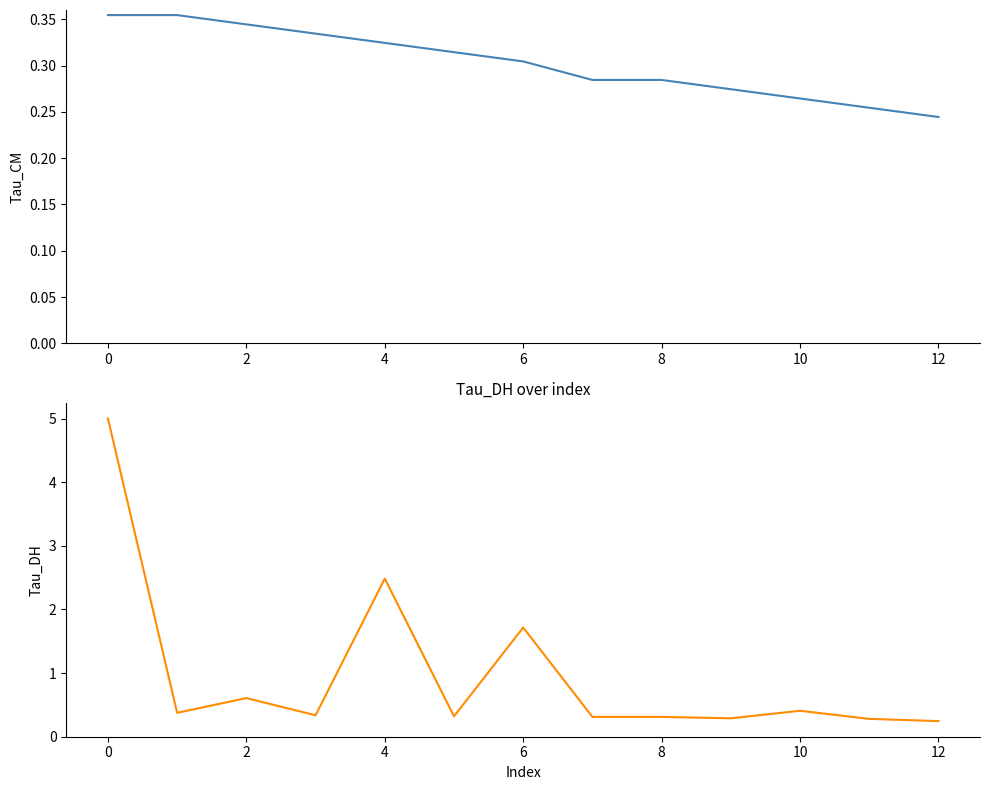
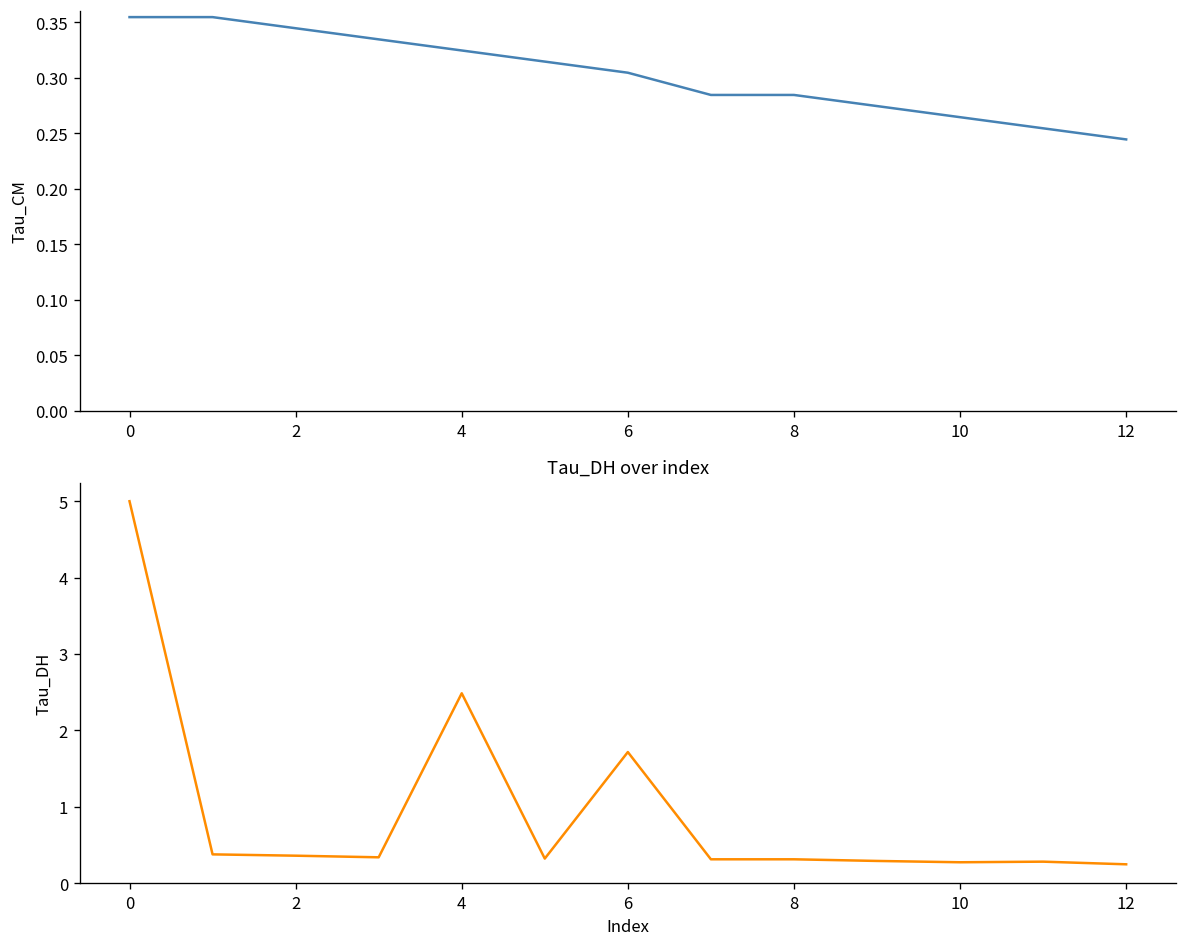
  {
    "Tau_DH over index": {
      "0": 5.0,
-     "2": 0.6,
+     "2": 0.4,
      "4": 2.5,
      "6": 1.7,
      "8": 0.3,
-     "10": 0.4,
+     "10": 0.3,
      "12": 0.2
    }
  }
